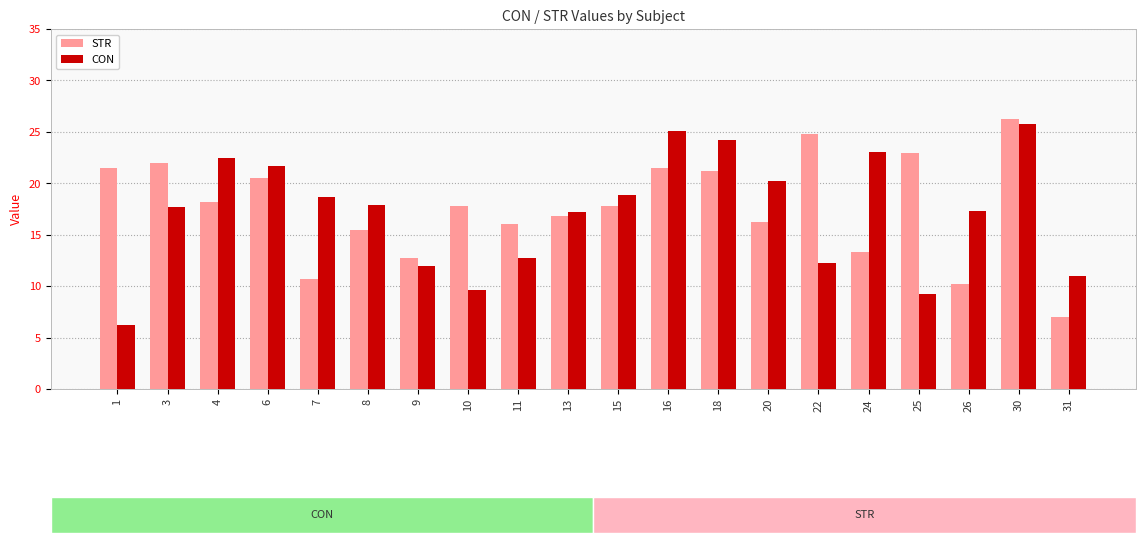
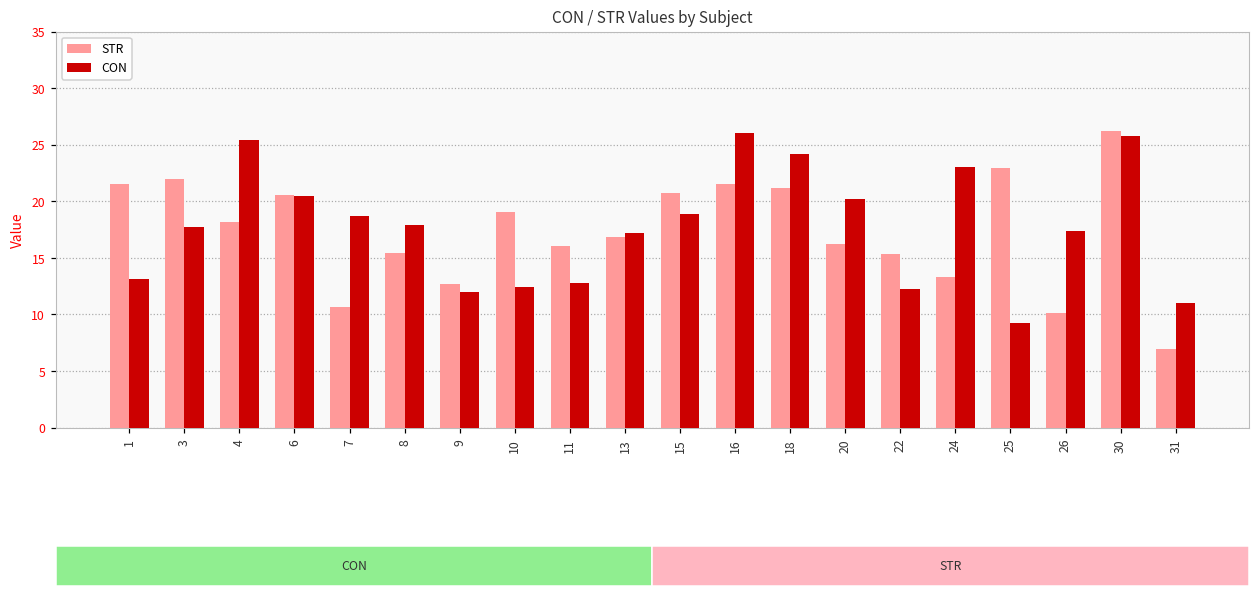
  {
    "STR": {
      "1": 21.5,
      "3": 22.0,
      "4": 18.2,
      "6": 20.5,
      "7": 10.7,
      "8": 15.4,
      "9": 12.7,
-     "10": 17.8,
+     "10": 19.0,
      "11": 16.1,
      "13": 16.8,
-     "15": 17.7,
+     "15": 20.7,
      "16": 21.5,
      "18": 21.2,
      "20": 16.2,
-     "22": 24.8,
+     "22": 15.3,
      "24": 13.3,
      "25": 23.0,
      "26": 10.2,
      "30": 26.2,
      "31": 7.0
    },
    "CON": {
-     "1": 6.3,
+     "1": 13.1,
      "3": 17.7,
-     "4": 22.4,
-     "6": 21.7,
+     "4": 25.4,
+     "6": 20.5,
      "7": 18.7,
      "8": 17.9,
      "9": 12.0,
-     "10": 9.7,
+     "10": 12.5,
      "11": 12.7,
      "13": 17.2,
      "15": 18.9,
-     "16": 25.1,
+     "16": 26.0,
      "18": 24.2,
      "20": 20.2,
      "22": 12.2,
      "24": 23.0,
      "25": 9.2,
      "26": 17.3,
      "30": 25.7,
      "31": 11.0
    }
  }
